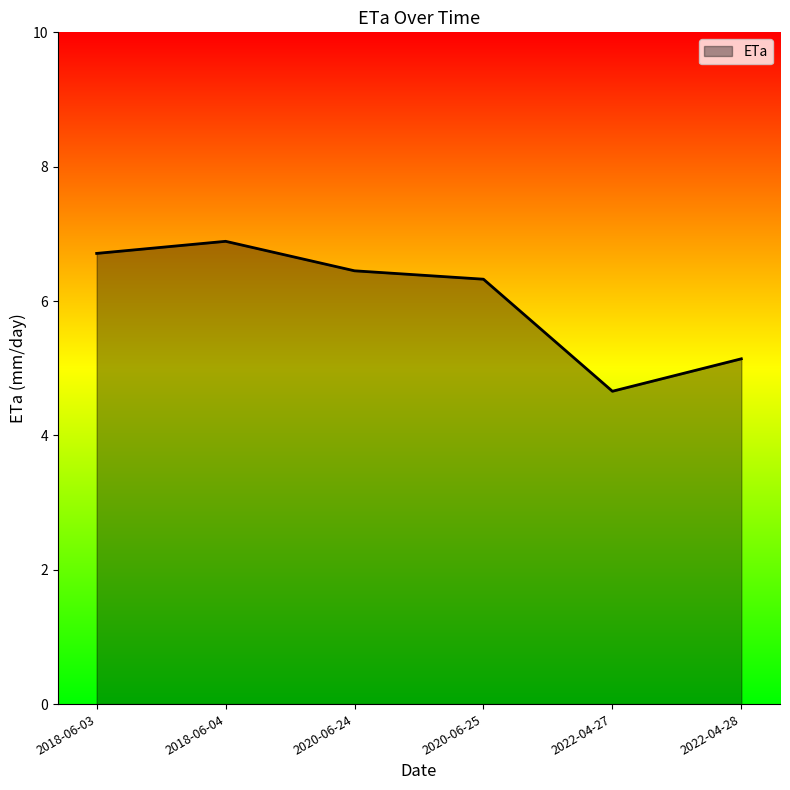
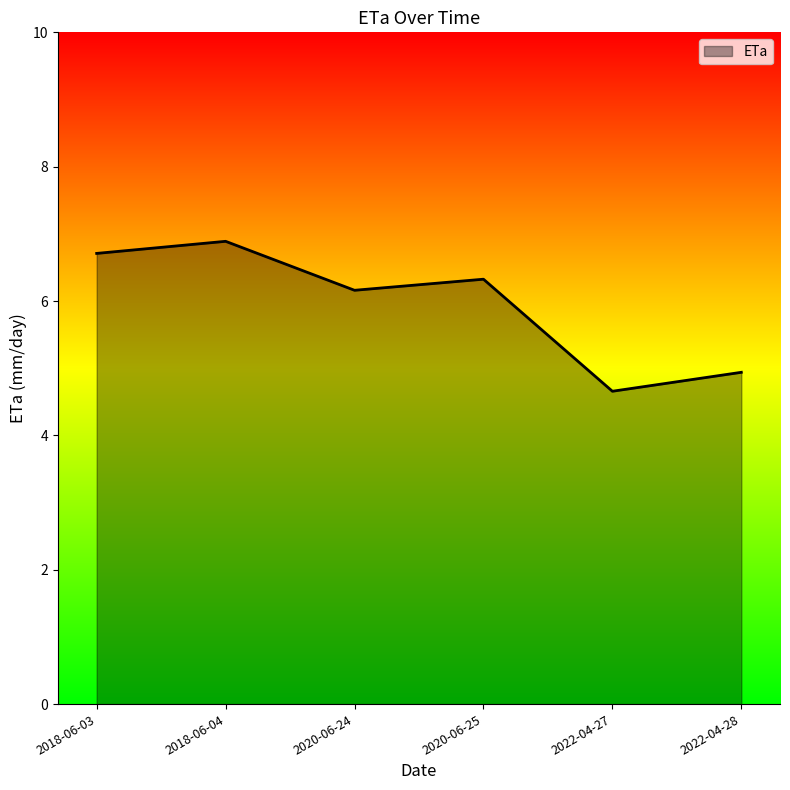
  {
    "2018-06-03": 6.7,
    "2018-06-04": 6.9,
-   "2020-06-24": 6.5,
+   "2020-06-24": 6.2,
    "2020-06-25": 6.3,
    "2022-04-27": 4.7,
-   "2022-04-28": 5.1
+   "2022-04-28": 4.9
  }
